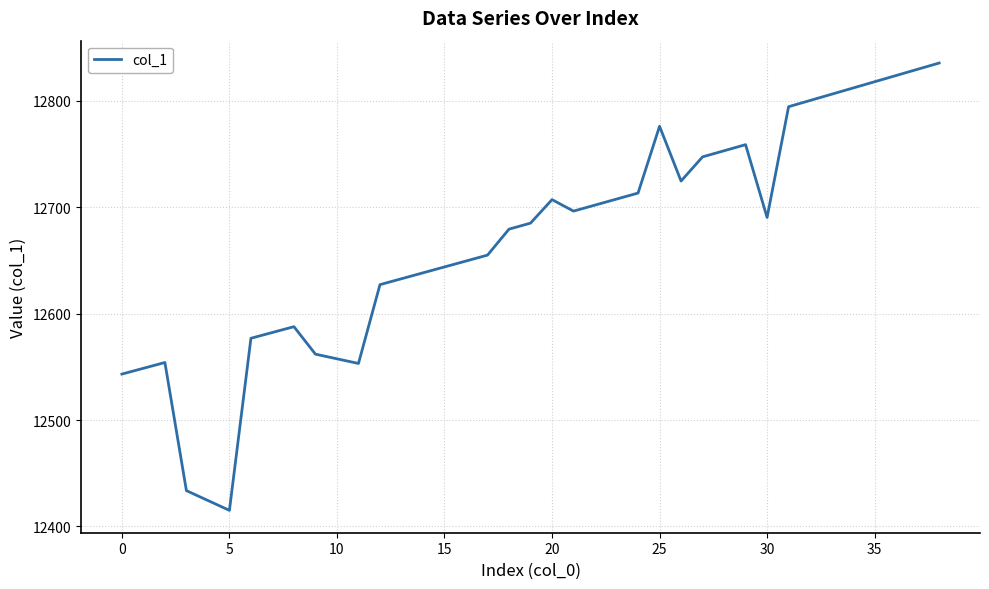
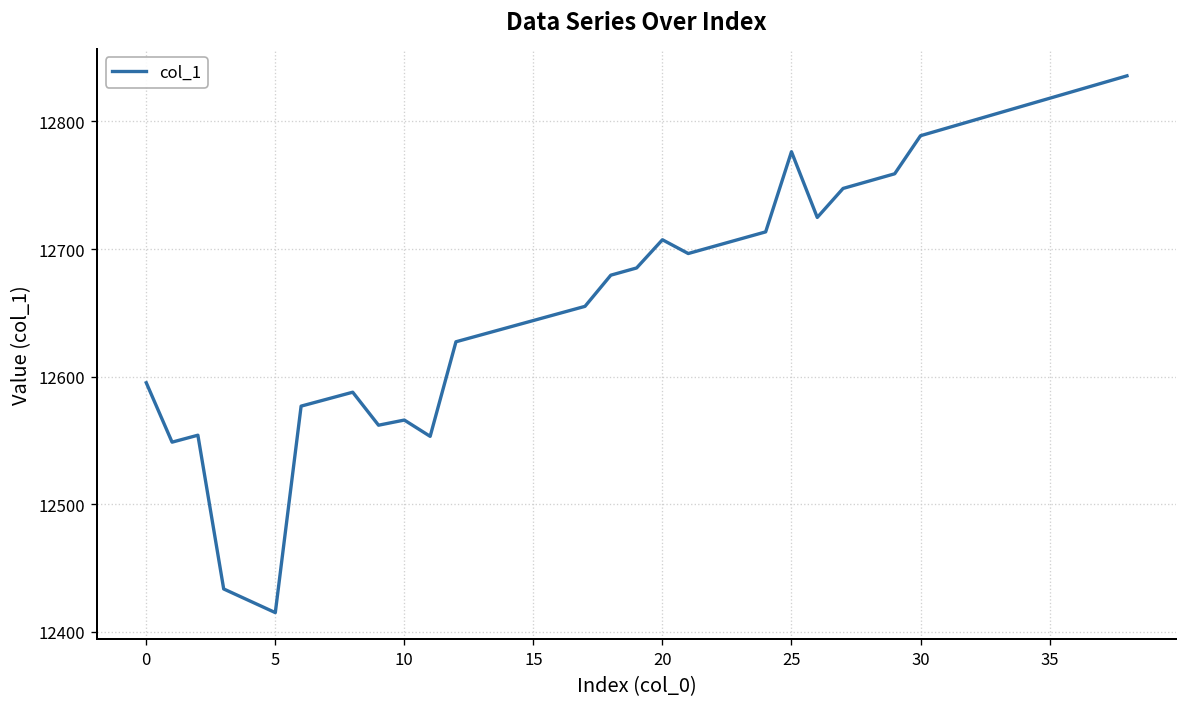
  {
-   "0": 12543,
+   "0": 12595,
    "5": 12415,
-   "10": 12558,
+   "10": 12566,
    "15": 12644,
    "20": 12707,
    "25": 12776,
-   "30": 12690,
+   "30": 12789,
    "35": 12818
  }
